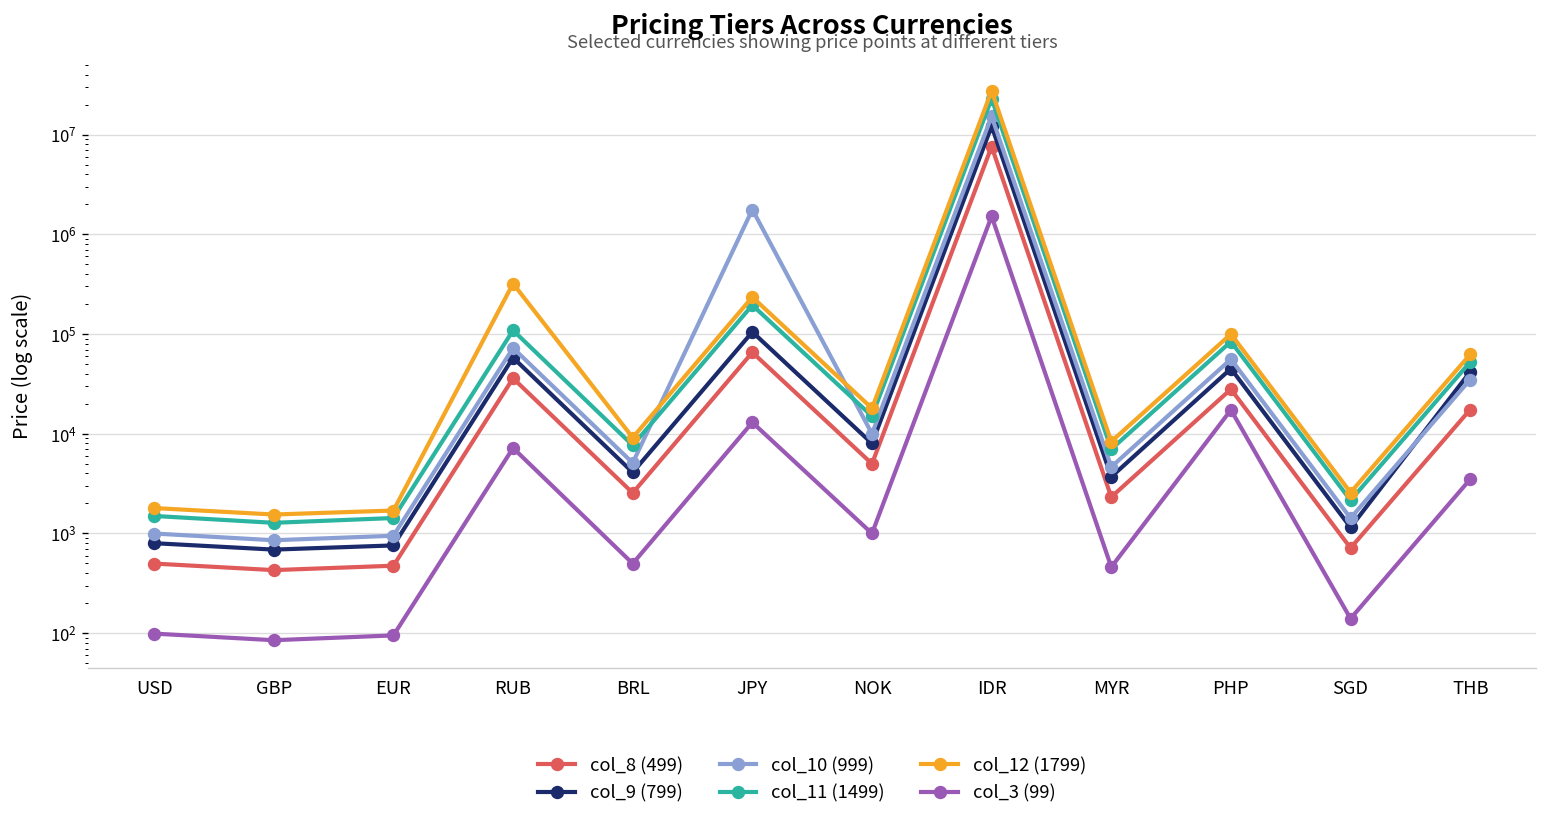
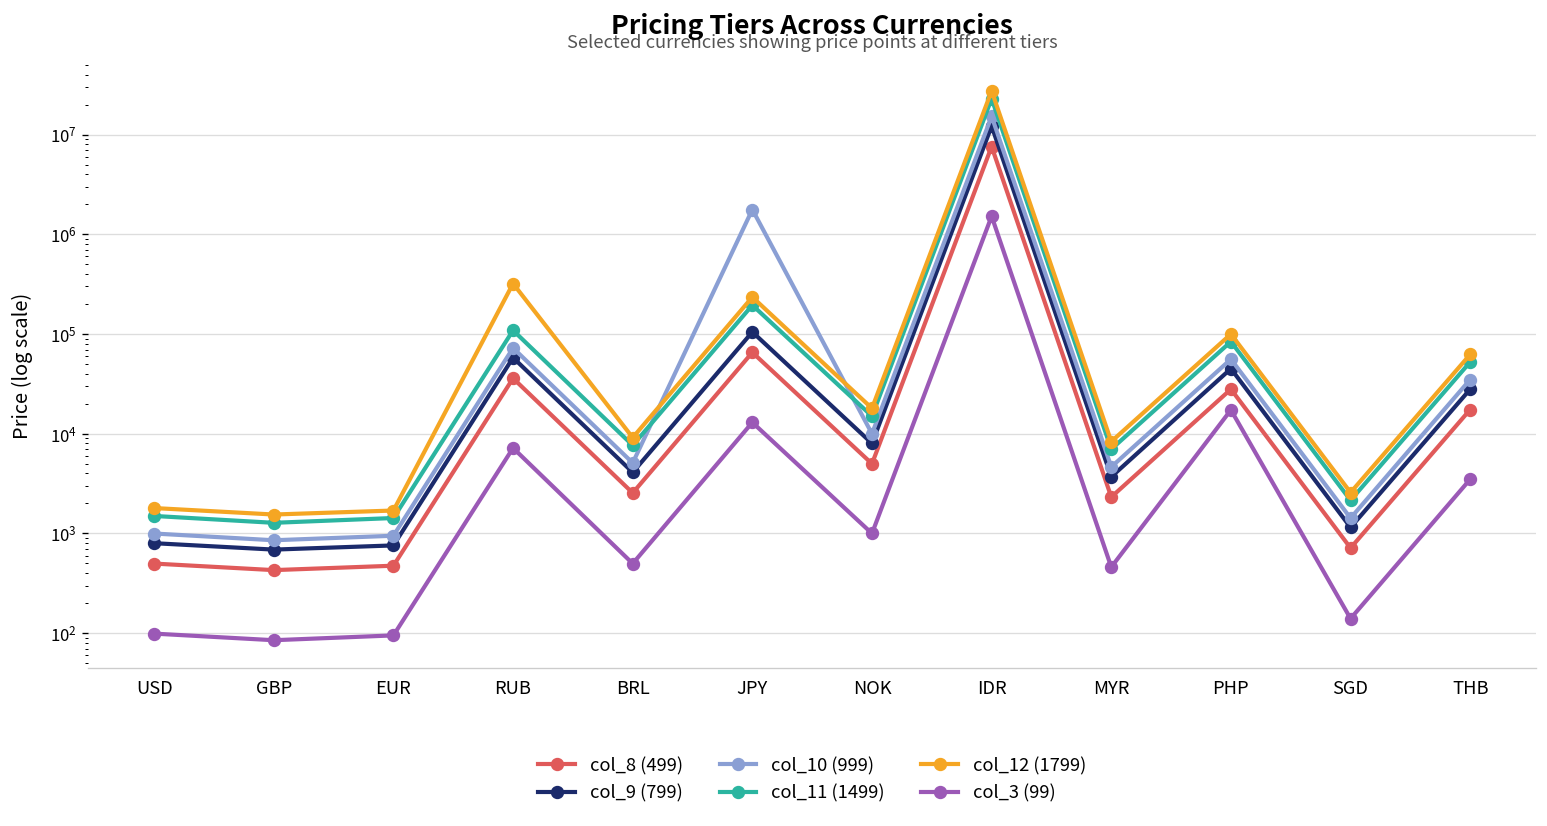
  {
    "col_8 (499)": {
      "USD": 500,
      "GBP": 400,
      "EUR": 500,
      "RUB": 36000,
      "BRL": 2500,
      "JPY": 70000,
      "NOK": 5000,
      "IDR": 8000000,
      "MYR": 2300,
      "PHP": 28000,
      "SGD": 700,
      "THB": 18000
    },
    "col_9 (799)": {
      "USD": 800,
      "GBP": 700,
      "EUR": 800,
      "RUB": 60000,
      "BRL": 4000,
      "JPY": 110000,
      "NOK": 8000,
      "IDR": 12000000,
      "MYR": 4000,
      "PHP": 50000,
      "SGD": 1200,
-     "THB": 40000
+     "THB": 28000
    },
    "col_10 (999)": {
      "USD": 1000,
      "GBP": 900,
      "EUR": 900,
      "RUB": 70000,
      "BRL": 5000,
      "JPY": 1800000,
      "NOK": 10000,
      "IDR": 15000000,
      "MYR": 5000,
      "PHP": 60000,
      "SGD": 1400,
      "THB": 35000
    },
    "col_11 (1499)": {
      "USD": 1500,
      "GBP": 1300,
      "EUR": 1400,
      "RUB": 110000,
      "BRL": 8000,
      "JPY": 200000,
      "NOK": 15000,
      "IDR": 23000000,
      "MYR": 7000,
      "PHP": 80000,
      "SGD": 2200,
      "THB": 50000
    },
    "col_12 (1799)": {
      "USD": 1800,
      "GBP": 1500,
      "EUR": 1700,
      "RUB": 320000,
      "BRL": 9000,
      "JPY": 240000,
      "NOK": 18000,
      "IDR": 27000000,
      "MYR": 8000,
      "PHP": 100000,
      "SGD": 2600,
      "THB": 60000
    },
    "col_3 (99)": {
      "USD": 100,
      "GBP": 90,
      "EUR": 100,
      "RUB": 7000,
      "BRL": 500,
      "JPY": 13000,
      "NOK": 1000,
      "IDR": 1500000,
      "MYR": 500,
      "PHP": 17000,
      "SGD": 140,
      "THB": 3500
    }
  }
